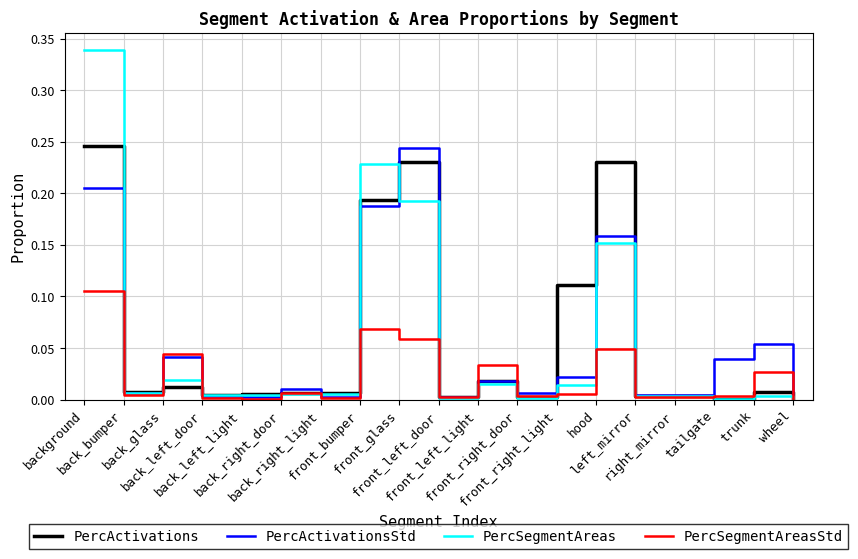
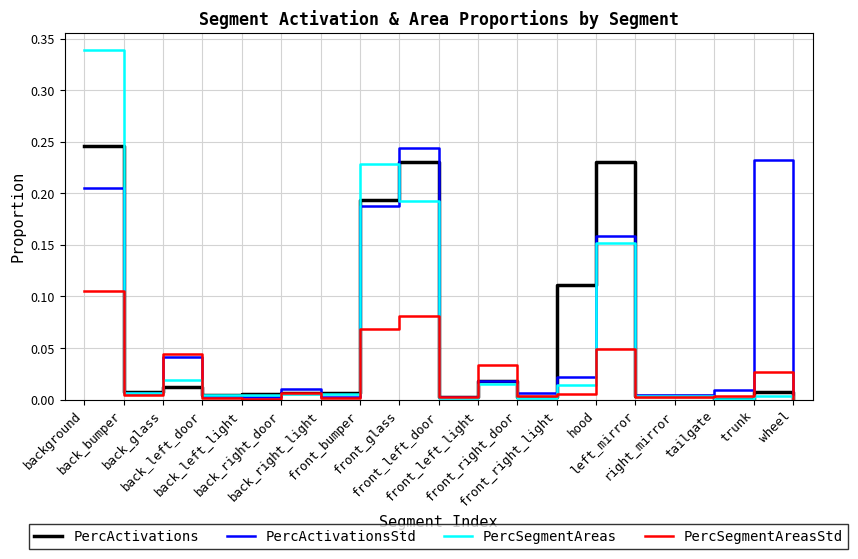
  {
    "PercActivations": {
      "background": 0.246,
      "back_glass": 0.012,
      "front_bumper": 0.193,
      "front_glass": 0.230,
      "front_right_light": 0.111,
      "hood": 0.230,
      "trunk": 0.007
    },
    "PercActivationsStd": {
      "background": 0.205,
      "back_glass": 0.041,
      "back_right_door": 0.011,
      "front_bumper": 0.188,
      "front_glass": 0.244,
      "front_right_door": 0.006,
      "front_right_light": 0.022,
      "hood": 0.158,
-     "tailgate": 0.039,
-     "trunk": 0.054
+     "tailgate": 0.009,
+     "trunk": 0.232
    },
    "PercSegmentAreas": {
      "background": 0.339,
      "back_glass": 0.019,
      "front_bumper": 0.229,
      "front_glass": 0.192,
      "front_left_light": 0.015,
      "front_right_light": 0.014,
      "hood": 0.151,
      "trunk": 0.004
    },
    "PercSegmentAreasStd": {
      "background": 0.106,
      "back_glass": 0.044,
      "front_bumper": 0.068,
-     "front_glass": 0.058,
+     "front_glass": 0.081,
      "front_left_light": 0.034,
      "front_right_light": 0.006,
      "hood": 0.049,
      "tailgate": 0.003,
      "trunk": 0.027
    }
  }
